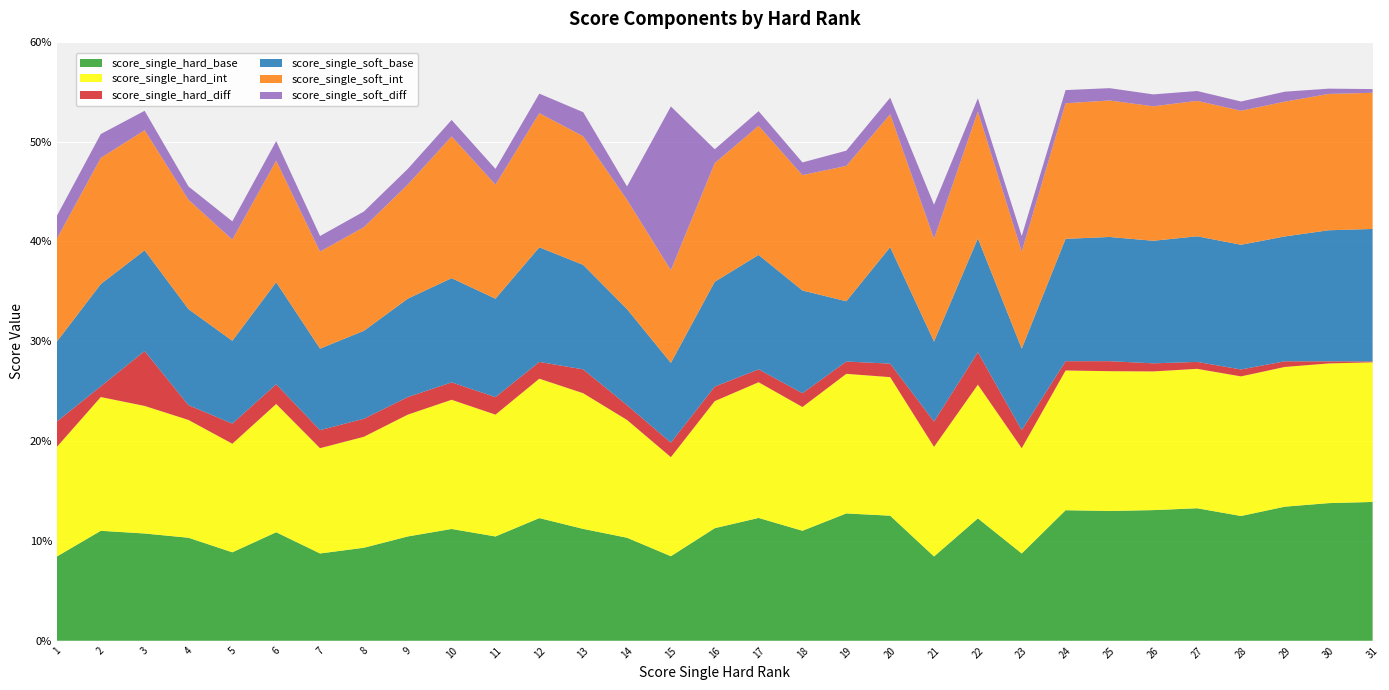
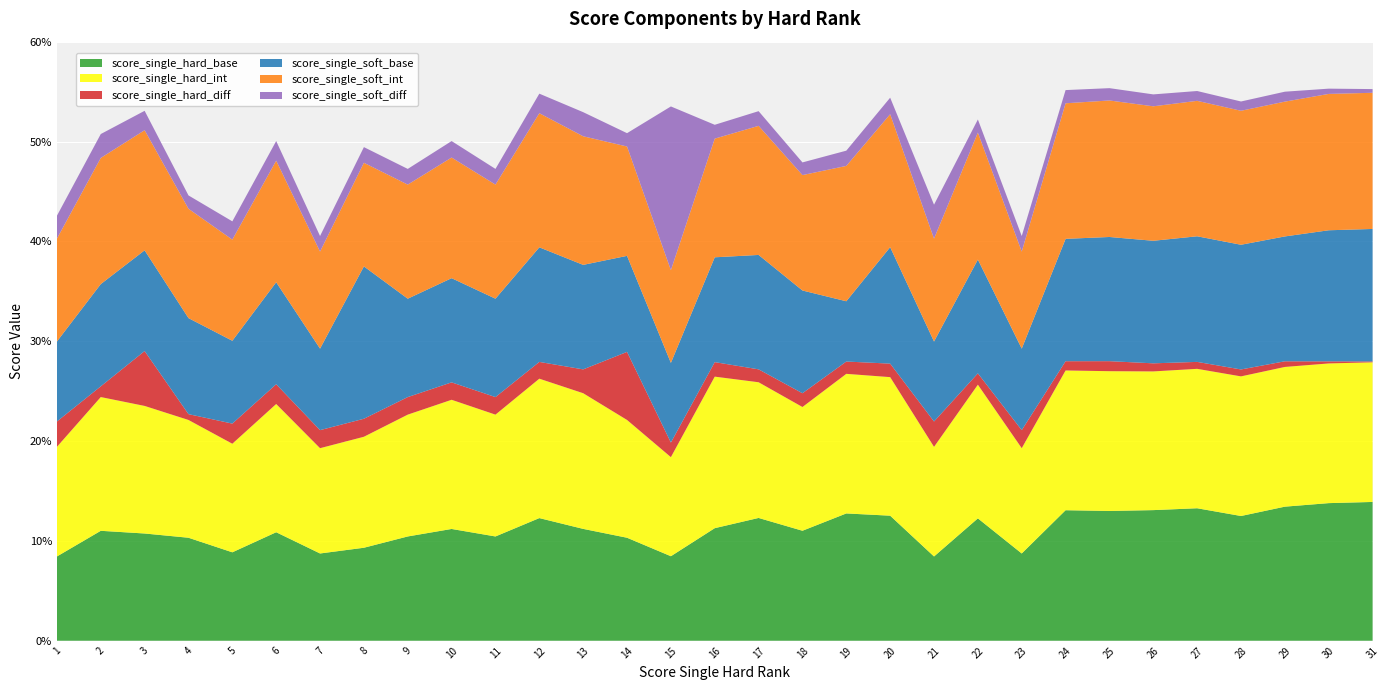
  {
    "score_single_hard_base": {
      "1": "8%",
      "2": "11%",
      "3": "11%",
      "4": "10%",
      "5": "9%",
      "6": "11%",
      "7": "9%",
      "8": "9%",
      "9": "10%",
      "10": "11%",
      "11": "10%",
      "12": "12%",
      "13": "11%",
      "14": "10%",
      "15": "8%",
      "16": "11%",
      "17": "12%",
      "18": "11%",
      "19": "13%",
      "20": "13%",
      "21": "8%",
      "22": "12%",
      "23": "9%",
      "24": "13%",
      "25": "13%",
      "26": "13%",
      "27": "13%",
      "28": "12%",
      "29": "13%",
      "30": "14%",
      "31": "14%"
    },
    "score_single_hard_int": {
      "1": "11%",
      "2": "13%",
      "3": "13%",
      "4": "12%",
      "5": "11%",
      "6": "13%",
      "7": "11%",
      "8": "11%",
      "9": "12%",
      "10": "13%",
      "11": "12%",
      "12": "14%",
      "13": "14%",
      "14": "12%",
      "15": "10%",
-     "16": "13%",
+     "16": "15%",
      "17": "14%",
      "18": "12%",
      "19": "14%",
      "20": "14%",
      "21": "11%",
      "22": "13%",
      "23": "11%",
      "24": "14%",
      "25": "14%",
      "26": "14%",
      "27": "14%",
      "28": "14%",
      "29": "14%"
    },
    "score_single_hard_diff": {
      "1": "3%",
      "2": "1%",
      "3": "5%",
-     "4": "1.5%",
+     "4": "0.6%",
      "5": "2%",
      "6": "2%",
      "7": "2%",
      "8": "2%",
      "9": "2%",
      "10": "2%",
      "11": "2%",
      "12": "2%",
      "13": "2%",
-     "14": "1%",
+     "14": "7%",
      "15": "1%",
      "16": "1%",
      "17": "1%",
      "18": "1%",
      "19": "1%",
      "20": "1%",
      "21": "3%",
-     "22": "3%",
+     "22": "1%",
      "23": "2%",
      "24": "1%",
      "25": "1%",
      "26": "1%",
      "27": "1%",
      "28": "1%",
      "29": "1%"
    },
    "score_single_soft_base": {
      "1": "8%",
      "2": "10%",
      "3": "10%",
      "4": "10%",
      "5": "8%",
      "6": "10%",
      "7": "8%",
-     "8": "9%",
+     "8": "15%",
      "9": "10%",
      "10": "10%",
      "11": "10%",
      "12": "11%",
      "13": "10%",
      "14": "10%",
      "15": "8%",
      "16": "10%",
      "17": "11%",
      "18": "10%",
      "19": "6%",
      "20": "12%",
      "21": "8%",
      "22": "11%",
      "23": "8%",
      "24": "12%",
      "25": "12%",
      "26": "12%",
      "27": "13%",
      "28": "12%",
      "29": "13%",
      "30": "13%",
      "31": "13%"
    },
    "score_single_soft_int": {
      "1": "10%",
      "2": "13%",
      "3": "12%",
      "4": "11%",
      "5": "10%",
      "6": "12%",
      "7": "10%",
      "8": "10%",
      "9": "11%",
-     "10": "14%",
+     "10": "12%",
      "11": "11%",
      "12": "13%",
      "13": "13%",
      "14": "11%",
      "15": "9%",
      "16": "12%",
      "17": "13%",
      "18": "12%",
      "19": "14%",
      "20": "13%",
      "21": "10%",
      "22": "13%",
      "23": "10%",
      "24": "14%",
      "25": "14%",
      "26": "13%",
      "27": "14%",
      "28": "13%",
      "29": "14%",
      "30": "14%",
      "31": "14%"
    },
    "score_single_soft_diff": {
      "1": "2%",
      "2": "2%",
      "3": "2%",
      "4": "1%",
      "5": "2%",
      "6": "2%",
      "7": "2%",
      "8": "2%",
      "9": "2%",
      "10": "2%",
      "11": "2%",
      "12": "2%",
      "13": "2%",
      "14": "1%",
      "15": "16%",
      "16": "1%",
      "17": "1%",
      "18": "1%",
      "19": "2%",
      "20": "2%",
      "21": "3%",
      "22": "1%",
      "23": "2%",
      "24": "1%",
      "25": "1%",
      "26": "1%",
      "27": "1%",
      "28": "1%",
      "29": "1%",
      "30": "1%",
      "31": "0%"
    }
  }
